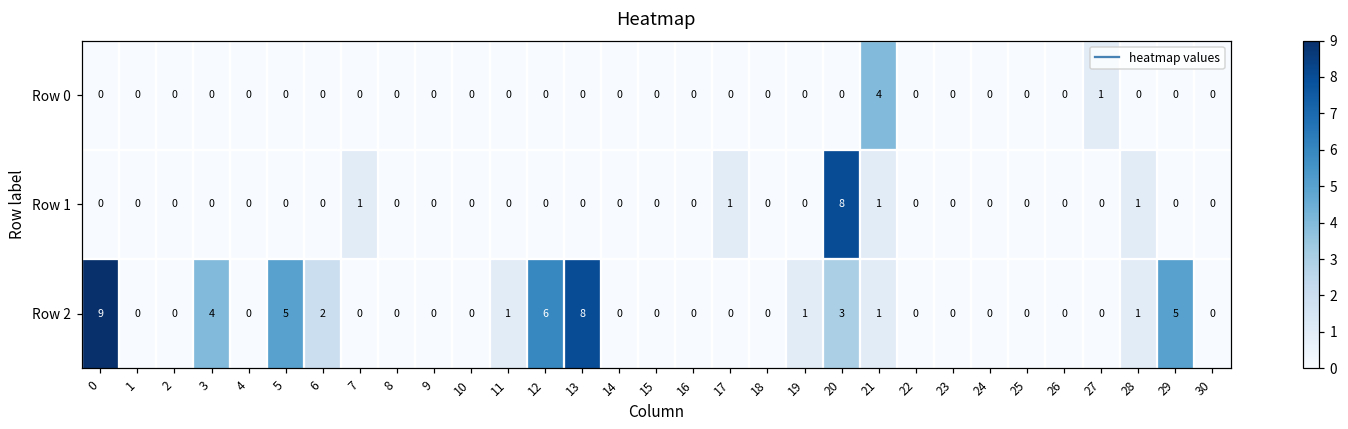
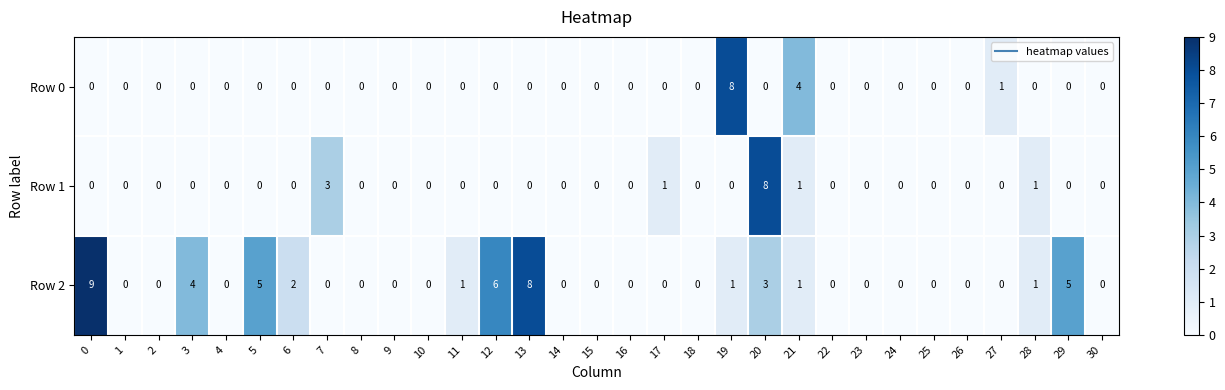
  {
    "Row 0": {
      "0": 0,
      "1": 0,
      "2": 0,
      "3": 0,
      "4": 0,
      "5": 0,
      "6": 0,
      "7": 0,
      "8": 0,
      "9": 0,
      "10": 0,
      "11": 0,
      "12": 0,
      "13": 0,
      "14": 0,
      "15": 0,
      "16": 0,
      "17": 0,
      "18": 0,
-     "19": 0,
+     "19": 8,
      "20": 0,
      "21": 4,
      "22": 0,
      "23": 0,
      "24": 0,
      "25": 0,
      "26": 0,
      "27": 1,
      "28": 0,
      "29": 0,
      "30": 0
    },
    "Row 1": {
      "0": 0,
      "1": 0,
      "2": 0,
      "3": 0,
      "4": 0,
      "5": 0,
      "6": 0,
-     "7": 1,
+     "7": 3,
      "8": 0,
      "9": 0,
      "10": 0,
      "11": 0,
      "12": 0,
      "13": 0,
      "14": 0,
      "15": 0,
      "16": 0,
      "17": 1,
      "18": 0,
      "19": 0,
      "20": 8,
      "21": 1,
      "22": 0,
      "23": 0,
      "24": 0,
      "25": 0,
      "26": 0,
      "27": 0,
      "28": 1,
      "29": 0,
      "30": 0
    },
    "Row 2": {
      "0": 9,
      "1": 0,
      "2": 0,
      "3": 4,
      "4": 0,
      "5": 5,
      "6": 2,
      "7": 0,
      "8": 0,
      "9": 0,
      "10": 0,
      "11": 1,
      "12": 6,
      "13": 8,
      "14": 0,
      "15": 0,
      "16": 0,
      "17": 0,
      "18": 0,
      "19": 1,
      "20": 3,
      "21": 1,
      "22": 0,
      "23": 0,
      "24": 0,
      "25": 0,
      "26": 0,
      "27": 0,
      "28": 1,
      "29": 5,
      "30": 0
    }
  }
